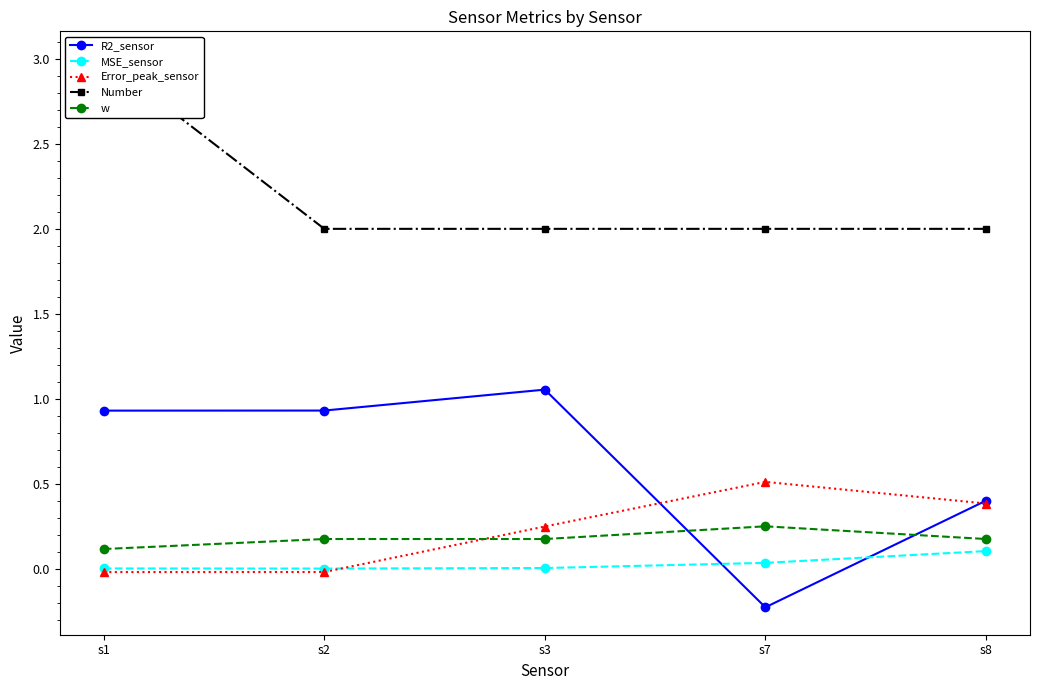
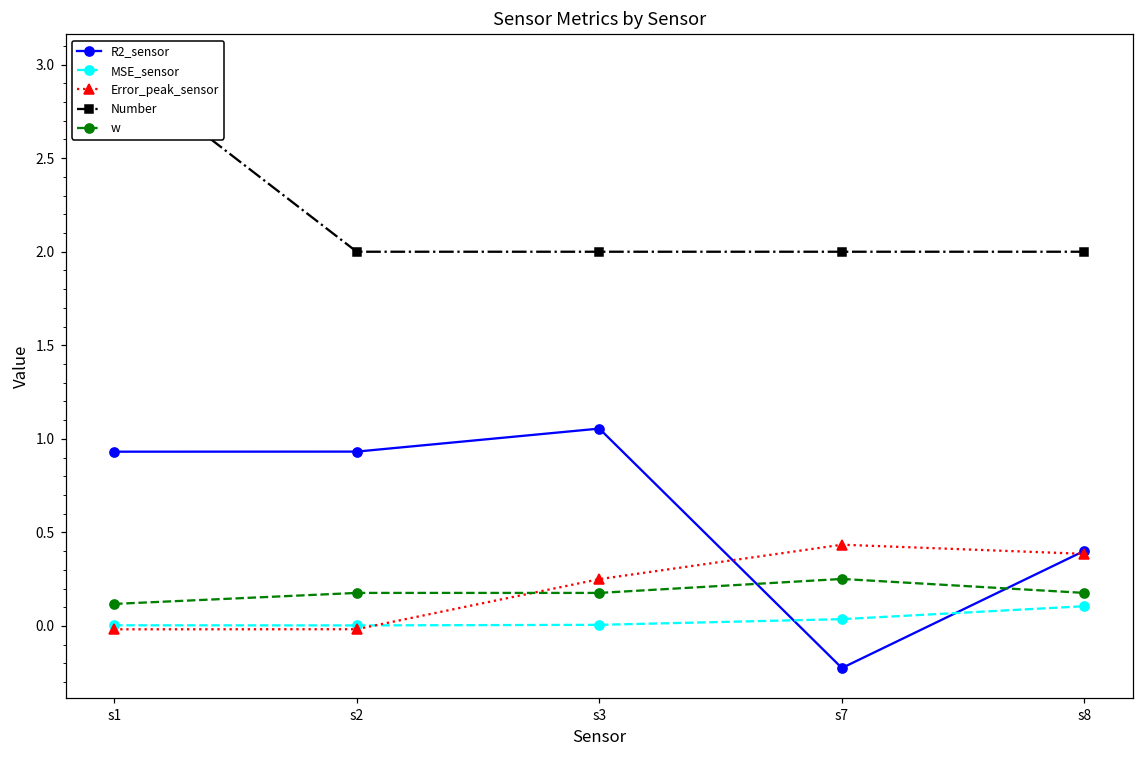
  {
    "R2_sensor": {
      "s1": 0.93,
      "s2": 0.93,
      "s3": 1.05,
      "s7": -0.22,
      "s8": 0.40
    },
    "MSE_sensor": {
      "s1": 0.00,
      "s2": 0.00,
      "s3": 0.01,
      "s7": 0.04,
      "s8": 0.11
    },
    "Error_peak_sensor": {
      "s1": -0.02,
      "s2": -0.02,
      "s3": 0.25,
-     "s7": 0.51,
+     "s7": 0.43,
      "s8": 0.39
    },
    "Number": {
      "s2": 2.00,
      "s3": 2.00,
      "s7": 2.00,
      "s8": 2.00
    },
    "w": {
      "s1": 0.12,
      "s2": 0.18,
      "s3": 0.18,
      "s7": 0.25,
      "s8": 0.18
    }
  }
